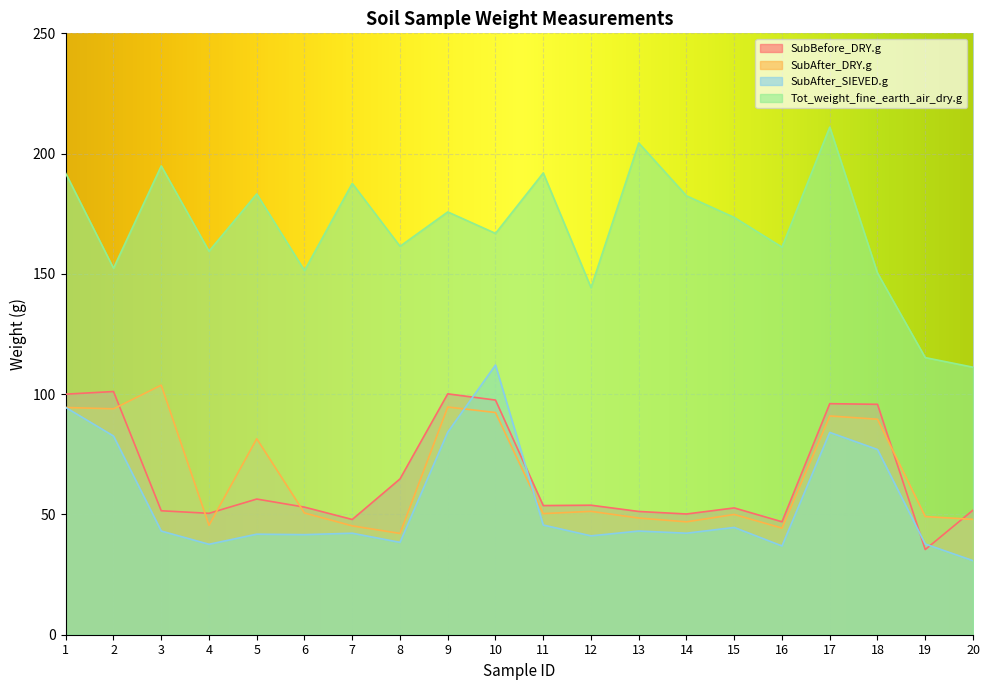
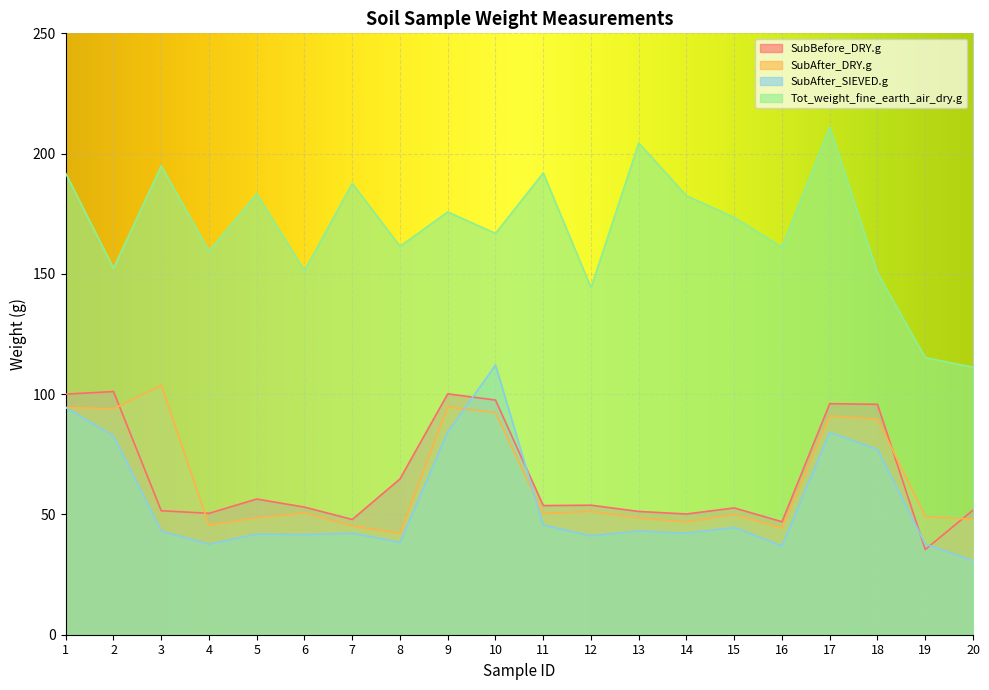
  {
    "SubBefore_DRY.g": {
      "1": 100,
      "2": 101,
      "3": 52,
      "4": 50,
      "5": 56,
      "6": 53,
      "7": 48,
      "8": 65,
      "9": 100,
      "10": 98,
      "11": 54,
      "12": 54,
      "13": 51,
      "14": 50,
      "15": 53,
      "16": 47,
      "17": 96,
      "18": 96,
      "19": 35,
      "20": 52
    },
    "SubAfter_DRY.g": {
      "2": 94,
      "3": 104,
      "4": 46,
-     "5": 81,
+     "5": 49,
      "6": 51,
      "7": 45,
      "8": 42,
      "9": 95,
      "10": 92,
      "11": 50,
      "12": 51,
      "13": 49,
      "14": 47,
      "15": 50,
      "16": 44,
      "17": 91,
      "18": 90,
      "19": 49,
      "20": 48
    },
    "SubAfter_SIEVED.g": {
      "2": 83,
      "3": 43,
      "4": 38,
      "5": 42,
      "6": 42,
      "7": 42,
      "8": 38,
      "9": 84,
      "10": 112,
      "11": 46,
      "12": 41,
      "13": 43,
      "14": 42,
      "15": 45,
      "16": 37,
      "17": 84,
      "18": 77,
      "19": 38,
      "20": 31
    },
    "Tot_weight_fine_earth_air_dry.g": {
      "1": 192,
      "2": 152,
      "3": 195,
      "4": 159,
      "5": 183,
      "6": 151,
      "7": 188,
      "8": 161,
      "9": 176,
      "10": 167,
      "11": 192,
      "12": 144,
      "13": 204,
      "14": 182,
      "15": 173,
      "16": 161,
      "17": 211,
      "18": 150,
      "19": 115,
      "20": 111
    }
  }
